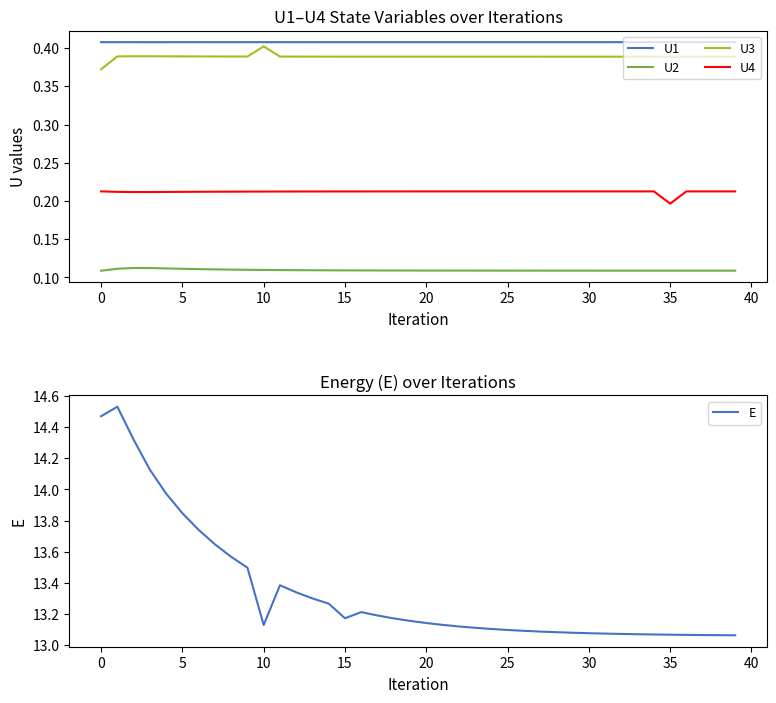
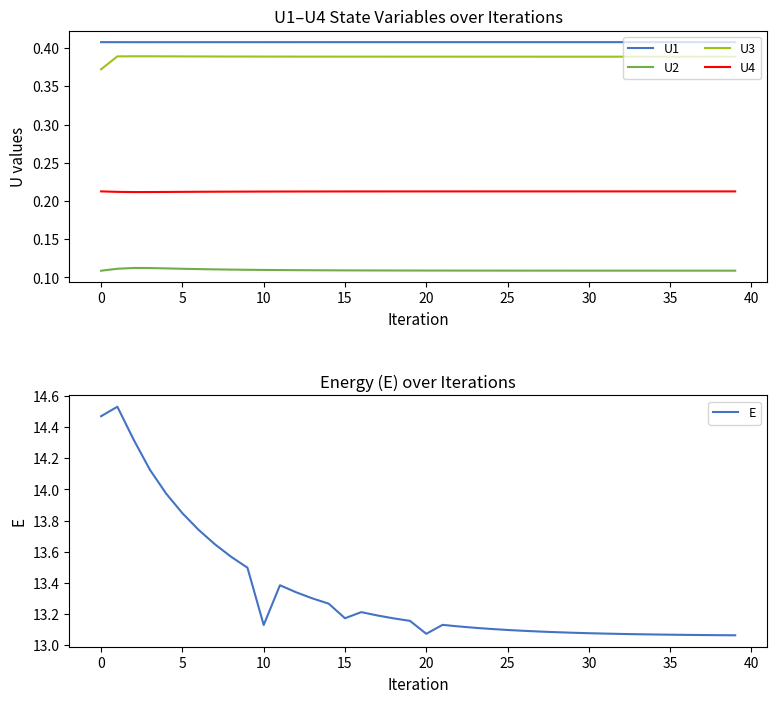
  {
    "U1–U4 State Variables over Iterations": {
      "U1": {
        "0": 0.41,
        "5": 0.41,
        "10": 0.41,
        "15": 0.41,
        "20": 0.41,
        "25": 0.41,
        "30": 0.41
      },
      "U2": {
        "0": 0.11,
        "5": 0.11,
        "10": 0.11,
        "15": 0.11,
        "20": 0.11,
        "25": 0.11,
        "30": 0.11,
        "35": 0.11
      },
      "U3": {
        "0": 0.37,
        "5": 0.39,
-       "10": 0.40,
+       "10": 0.39,
        "15": 0.39,
        "20": 0.39,
        "25": 0.39,
        "30": 0.39
      },
      "U4": {
        "0": 0.21,
        "5": 0.21,
        "10": 0.21,
        "15": 0.21,
        "20": 0.21,
        "25": 0.21,
        "30": 0.21,
-       "35": 0.20
+       "35": 0.21
      }
    },
    "Energy (E) over Iterations": {
      "0": 14.47,
      "5": 13.85,
      "10": 13.13,
      "15": 13.17,
-     "20": 13.14,
+     "20": 13.07,
      "25": 13.10,
      "30": 13.08,
      "35": 13.07
    }
  }
